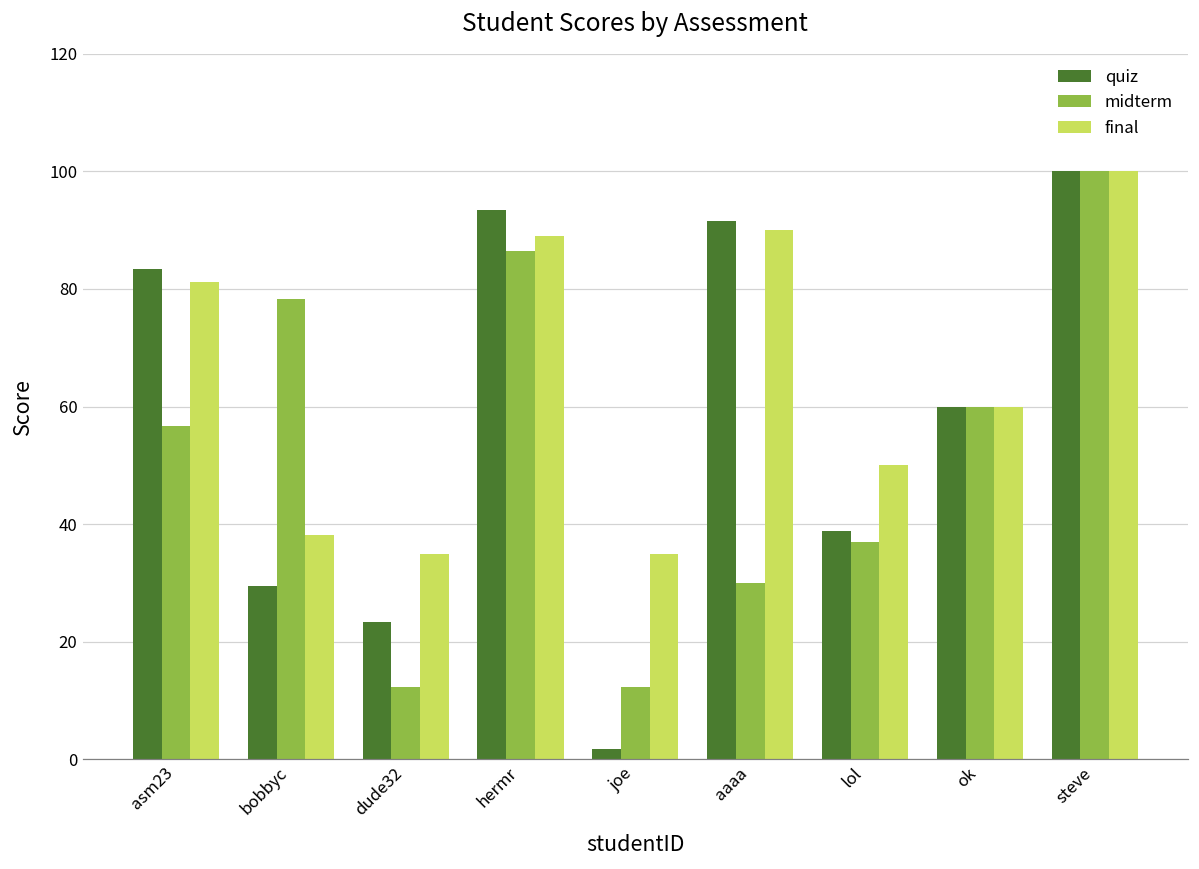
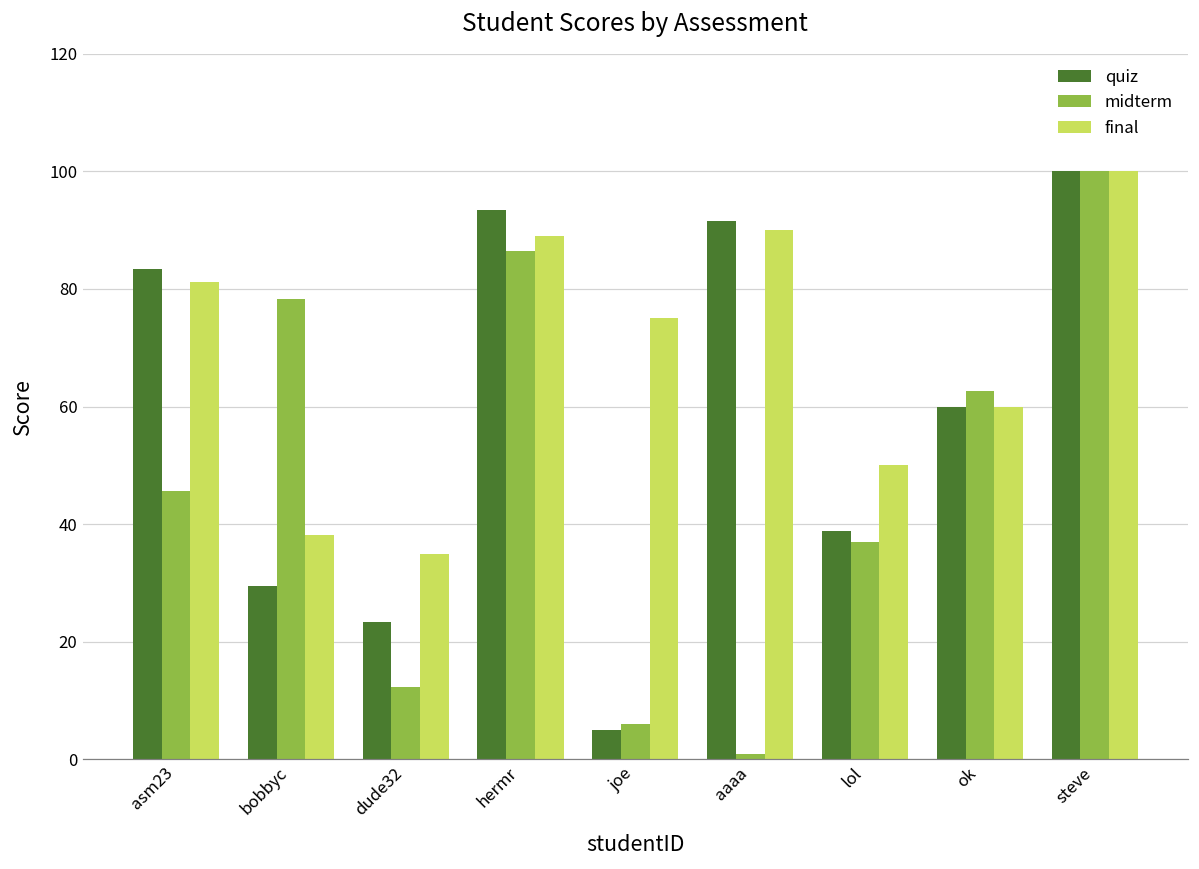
  {
    "quiz": {
      "asm23": 83,
      "bobbyc": 30,
      "dude32": 23,
      "hermr": 94,
-     "joe": 2,
+     "joe": 5,
      "aaaa": 92,
      "lol": 39,
      "ok": 60,
      "steve": 100
    },
    "midterm": {
-     "asm23": 57,
+     "asm23": 46,
      "bobbyc": 78,
      "dude32": 12,
      "hermr": 87,
-     "joe": 12,
-     "aaaa": 30,
+     "joe": 6,
+     "aaaa": 1,
      "lol": 37,
-     "ok": 60,
+     "ok": 63,
      "steve": 100
    },
    "final": {
      "asm23": 81,
      "bobbyc": 38,
      "dude32": 35,
      "hermr": 89,
-     "joe": 35,
+     "joe": 75,
      "aaaa": 90,
      "lol": 50,
      "ok": 60,
      "steve": 100
    }
  }
